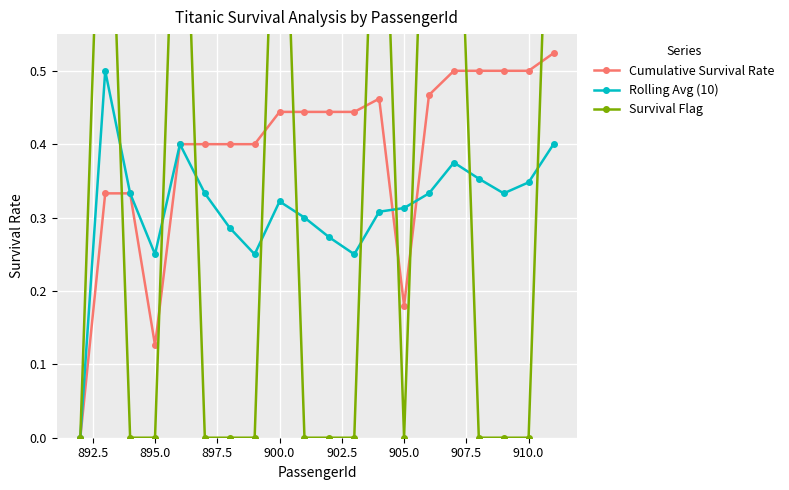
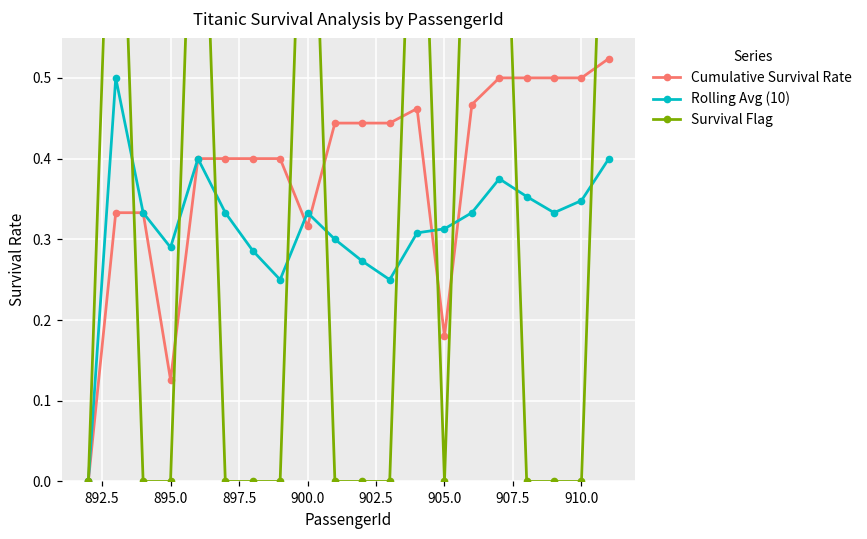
  {
    "Cumulative Survival Rate": {
      "895.0": 0.13,
-     "900.0": 0.44,
+     "900.0": 0.32,
      "905.0": 0.18,
      "910.0": 0.50
    },
    "Rolling Avg (10)": {
-     "895.0": 0.25,
-     "900.0": 0.32,
+     "895.0": 0.29,
+     "900.0": 0.33,
      "905.0": 0.31,
      "910.0": 0.35
    },
    "Survival Flag": {
      "895.0": 0.00,
      "905.0": 0.00,
      "910.0": 0.00
    }
  }
